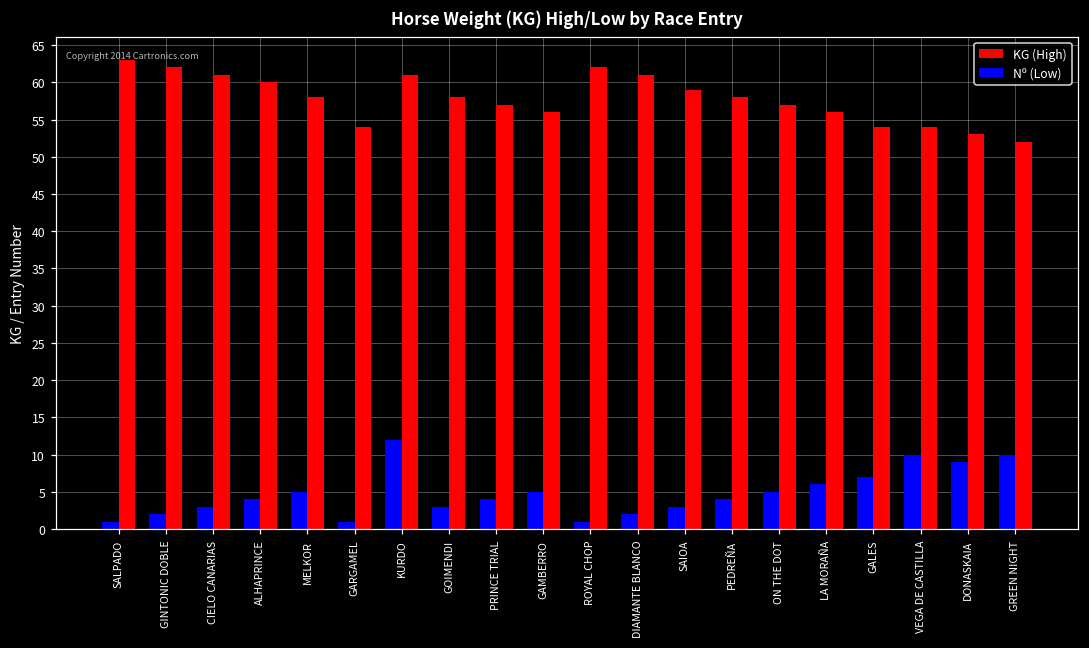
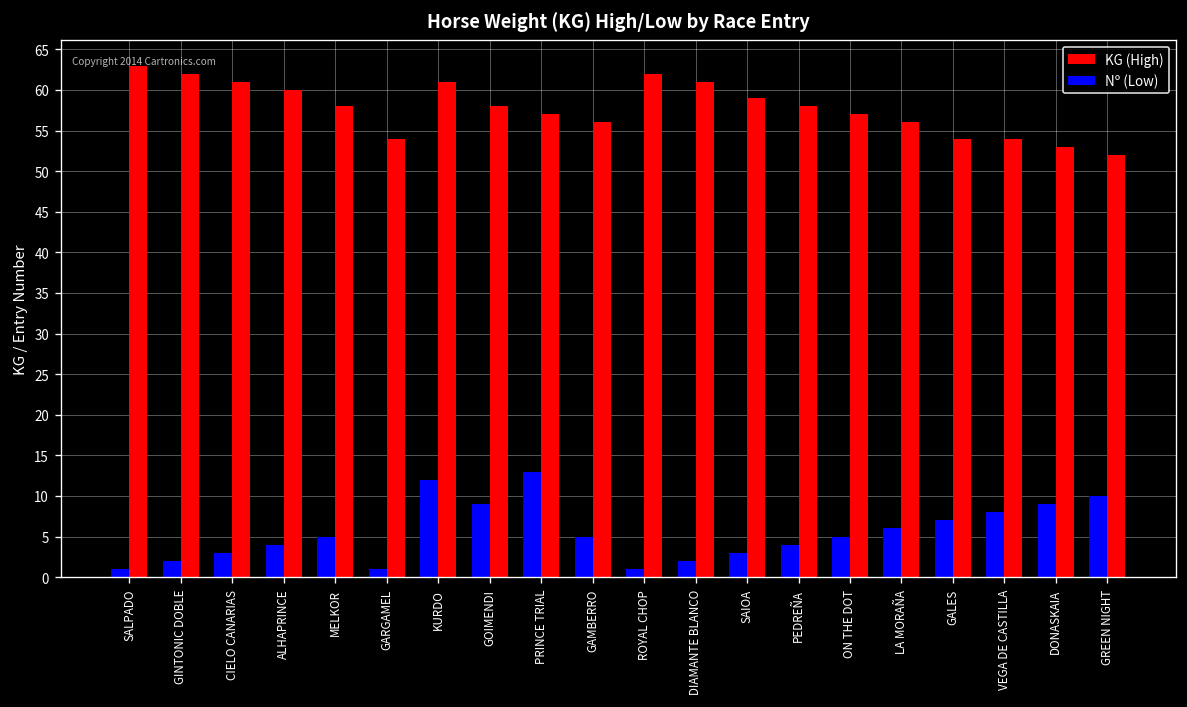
  {
    "KG (High)": {
      "GINTONIC DOBLE": 62,
      "CIELO CANARIAS": 61,
      "ALHAPRINCE": 60,
      "MELKOR": 58,
      "GARGAMEL": 54,
      "KURDO": 61,
      "GOIMENDI": 58,
      "PRINCE TRIAL": 57,
      "GAMBERRO": 56,
      "ROYAL CHOP": 62,
      "DIAMANTE BLANCO": 61,
      "SAIOA": 59,
      "PEDREÑA": 58,
      "ON THE DOT": 57,
      "LA MORAÑA": 56,
      "GALES": 54,
      "VEGA DE CASTILLA": 54,
      "DONASKAIA": 53,
      "GREEN NIGHT": 52
    },
    "Nº (Low)": {
      "SALPADO": 1,
      "GINTONIC DOBLE": 2,
      "CIELO CANARIAS": 3,
      "ALHAPRINCE": 4,
      "MELKOR": 5,
      "GARGAMEL": 1,
      "KURDO": 12,
-     "GOIMENDI": 3,
-     "PRINCE TRIAL": 4,
+     "GOIMENDI": 9,
+     "PRINCE TRIAL": 13,
      "GAMBERRO": 5,
      "ROYAL CHOP": 1,
      "DIAMANTE BLANCO": 2,
      "SAIOA": 3,
      "PEDREÑA": 4,
      "ON THE DOT": 5,
      "LA MORAÑA": 6,
      "GALES": 7,
-     "VEGA DE CASTILLA": 10,
+     "VEGA DE CASTILLA": 8,
      "DONASKAIA": 9,
      "GREEN NIGHT": 10
    }
  }
